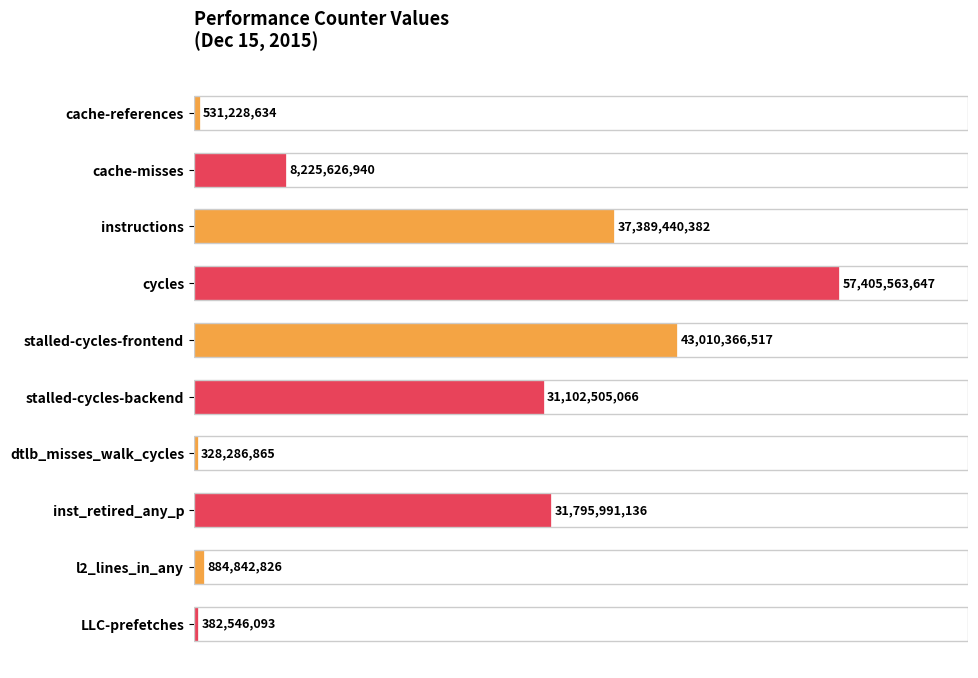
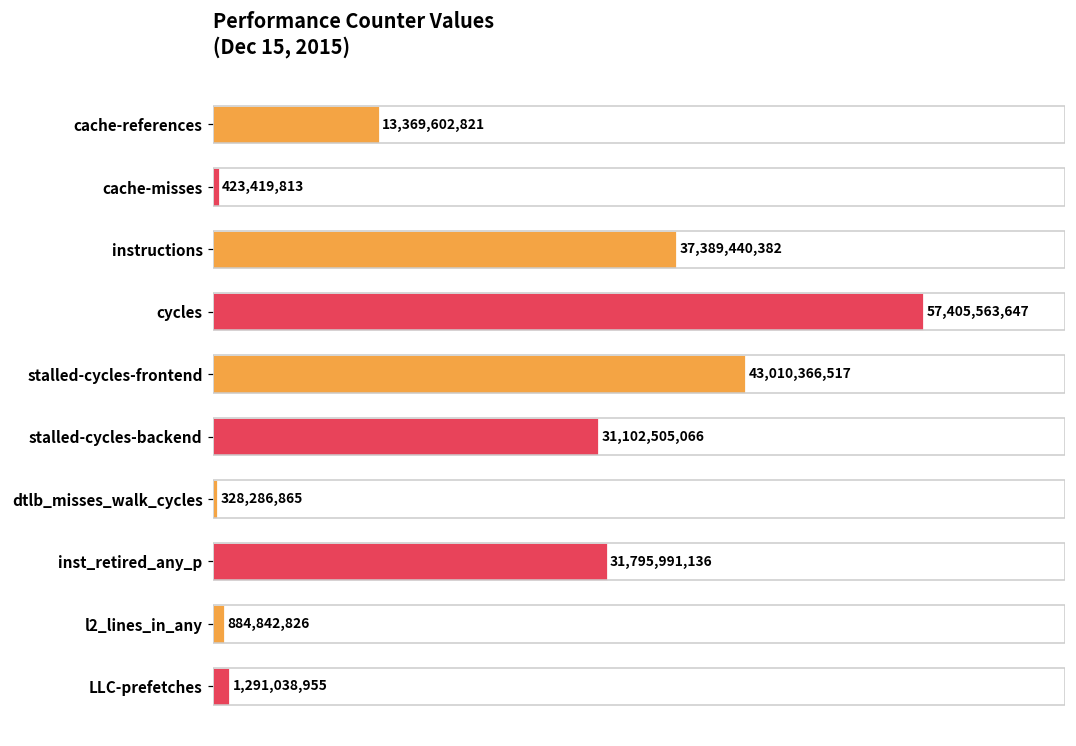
  {
-   "cache-references": "531,228,634",
-   "cache-misses": "8,225,626,940",
-   "LLC-prefetches": "382,546,093"
+   "cache-references": "13,369,602,821",
+   "cache-misses": "423,419,813",
+   "LLC-prefetches": "1,291,038,955"
  }
